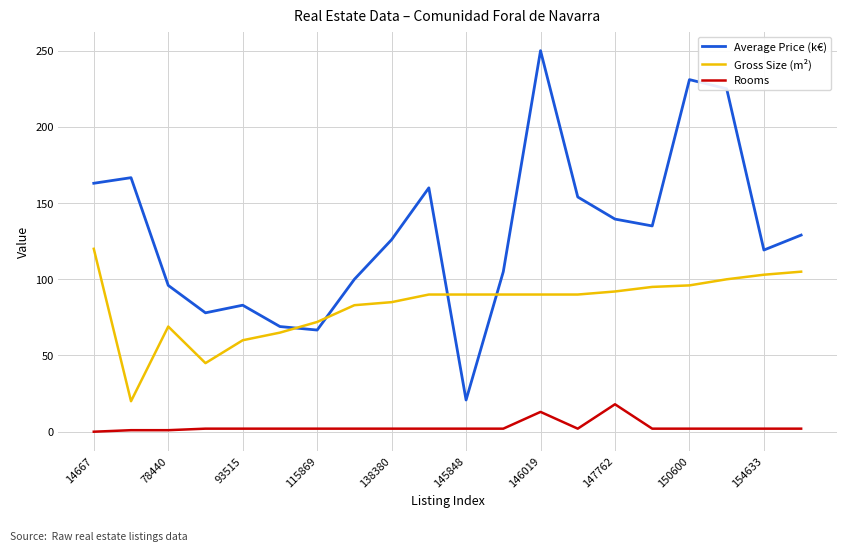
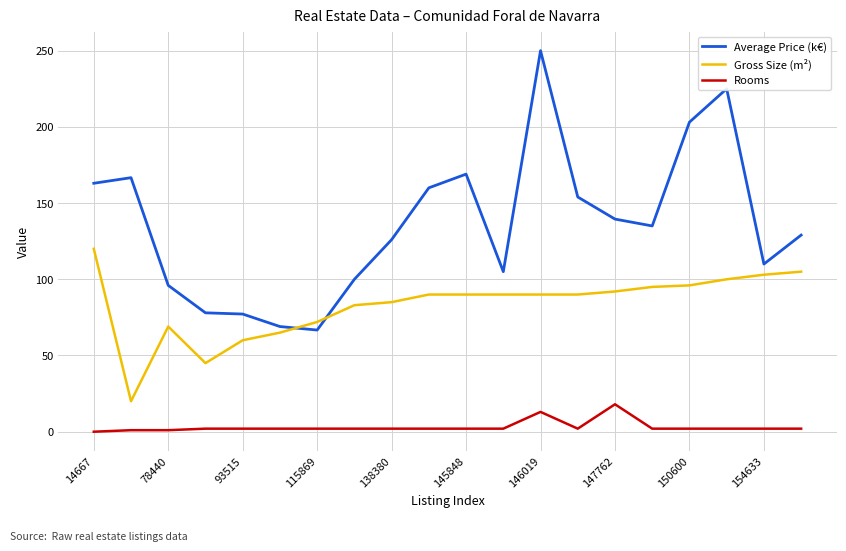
  {
    "Average Price (k€)": {
      "14667": 163,
      "78440": 96,
-     "93515": 83,
+     "93515": 77,
      "115869": 67,
      "138380": 126,
-     "145848": 21,
+     "145848": 169,
      "146019": 250,
      "147762": 140,
-     "150600": 231,
-     "154633": 119
+     "150600": 203,
+     "154633": 110
    },
    "Gross Size (m²)": {
      "14667": 120,
      "78440": 69,
      "93515": 60,
      "115869": 72,
      "138380": 85,
      "145848": 90,
      "146019": 90,
      "147762": 92,
      "150600": 96,
      "154633": 103
    },
    "Rooms": {
      "14667": 0,
      "78440": 1,
      "93515": 2,
      "115869": 2,
      "138380": 2,
      "145848": 2,
      "146019": 13,
      "147762": 18,
      "150600": 2,
      "154633": 2
    }
  }
